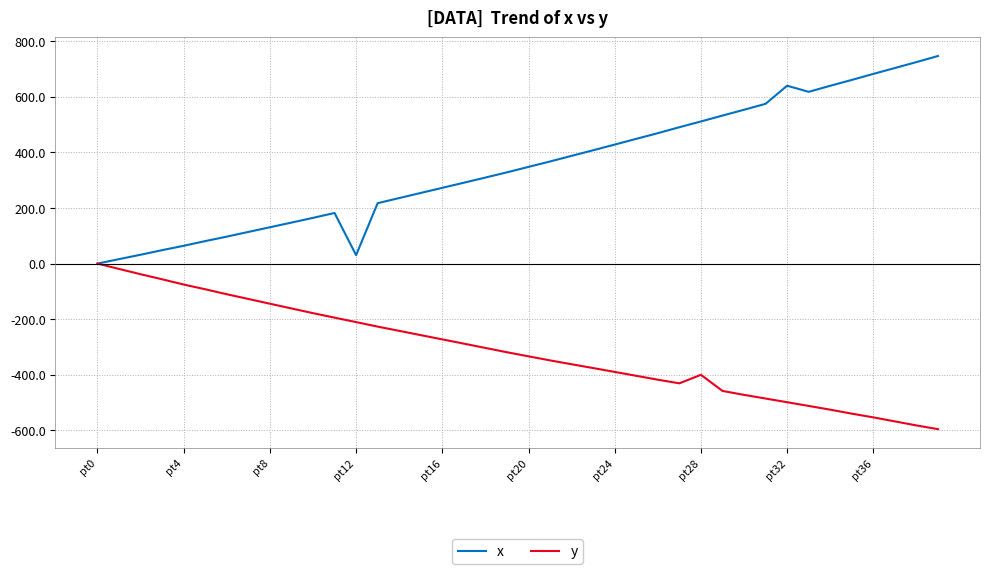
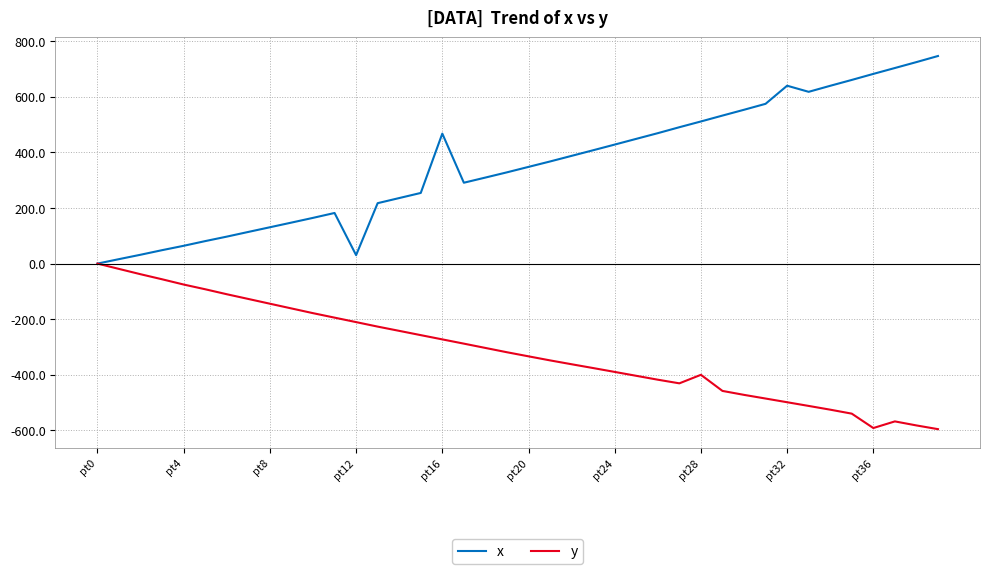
  {
    "x": {
      "pt4": 60,
      "pt8": 130,
      "pt12": 30,
-     "pt16": 270,
+     "pt16": 470,
      "pt20": 350,
      "pt24": 430,
      "pt28": 510,
      "pt32": 640,
      "pt36": 680
    },
    "y": {
      "pt4": -80,
      "pt8": -140,
      "pt12": -210,
      "pt16": -270,
      "pt20": -330,
      "pt24": -390,
      "pt28": -400,
      "pt32": -500,
-     "pt36": -550
+     "pt36": -590
    }
  }
